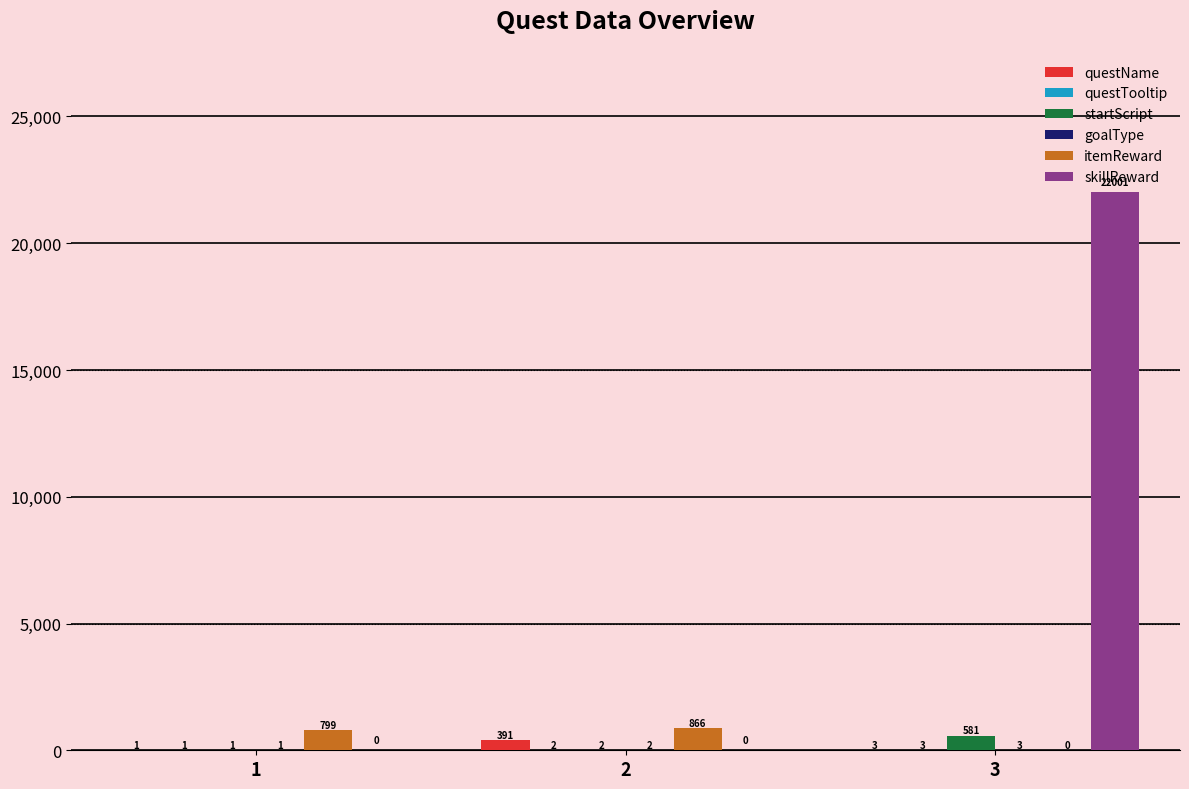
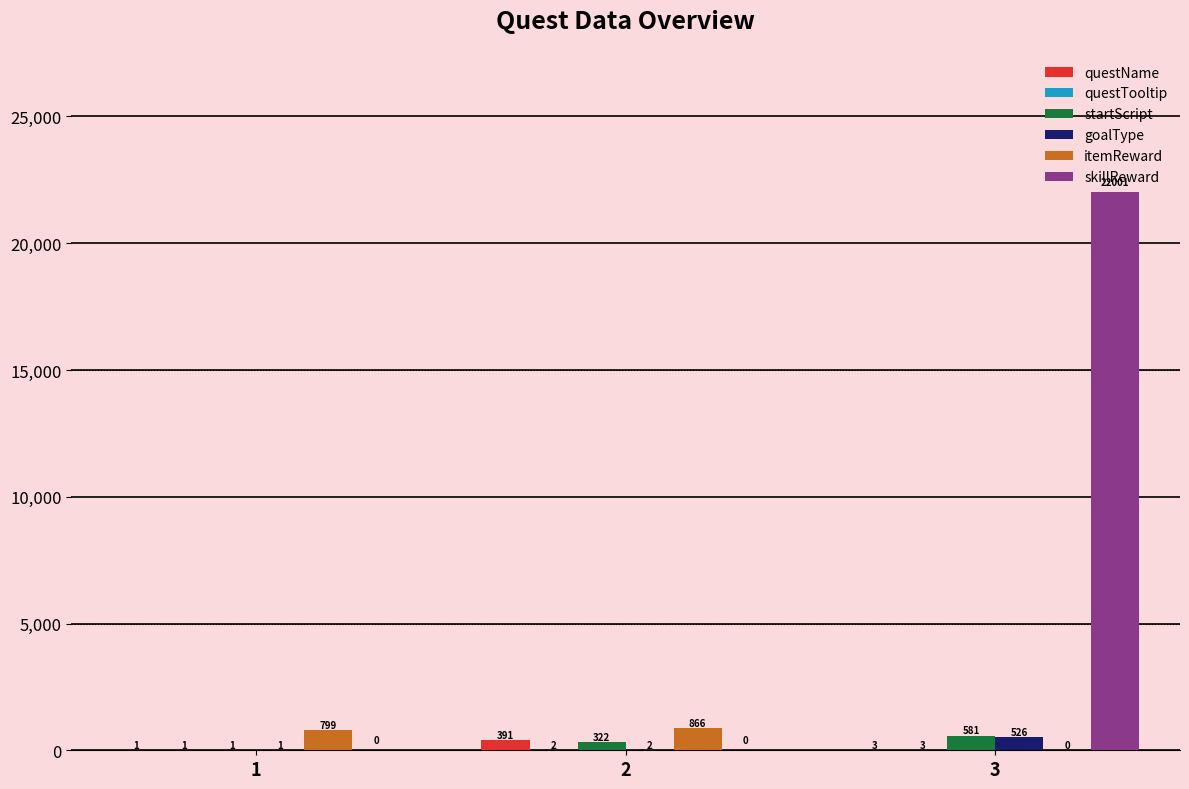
  {
    "questName": {
      "1": 1,
      "2": 391,
      "3": 3
    },
    "questTooltip": {
      "1": 1,
      "2": 2,
      "3": 3
    },
    "startScript": {
      "1": 1,
-     "2": 2,
+     "2": 322,
      "3": 581
    },
    "goalType": {
      "1": 1,
      "2": 2,
-     "3": 3
+     "3": 526
    },
    "itemReward": {
      "1": 799,
      "2": 866,
      "3": 0
    },
    "skillReward": {
      "1": 0,
      "2": 0,
      "3": 22001
    }
  }
